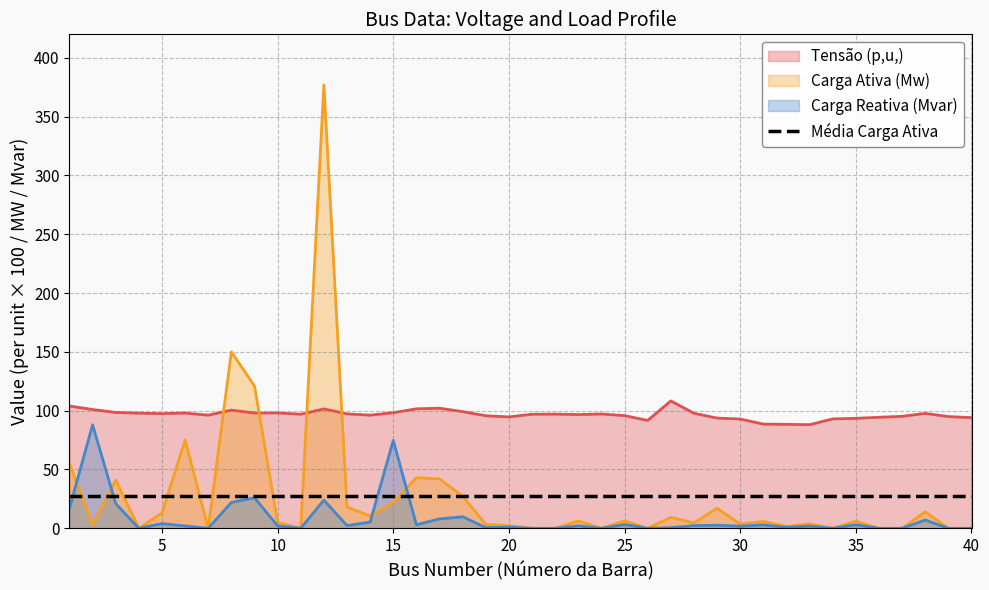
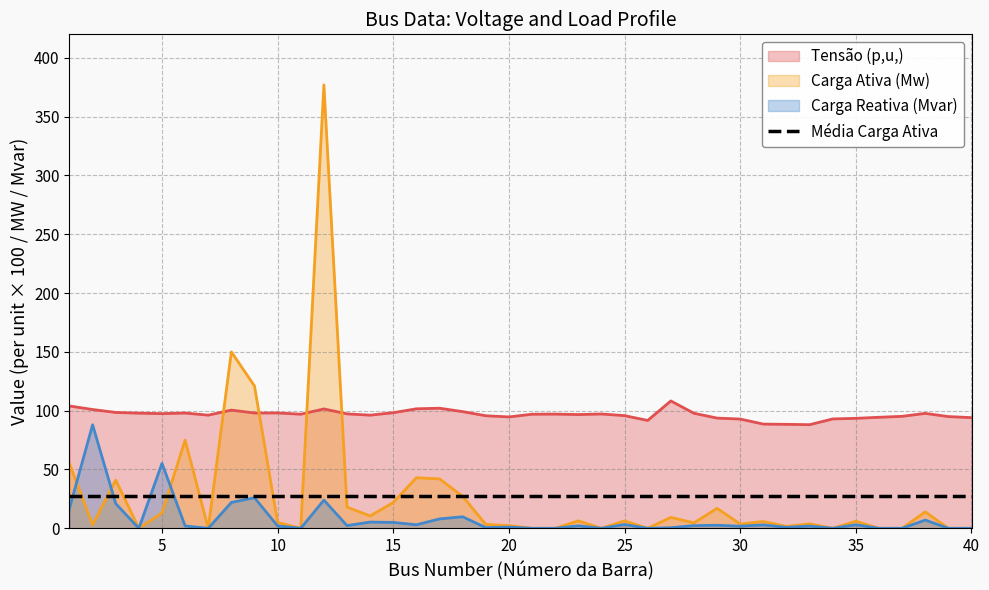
  {
    "Carga Reativa (Mvar)": {
-     "5": 4,
+     "5": 55,
      "10": 2,
-     "15": 75,
+     "15": 5,
      "25": 3,
      "35": 3
    },
    "Média Carga Ativa": {
      "5": 27,
      "10": 27,
      "15": 27,
      "20": 27,
      "25": 27,
      "30": 27,
      "35": 27,
      "40": 27
    }
  }
